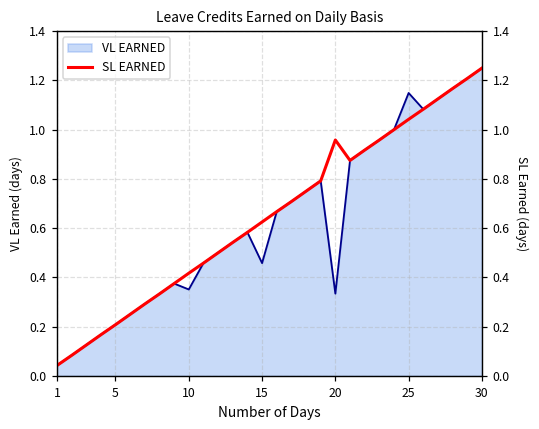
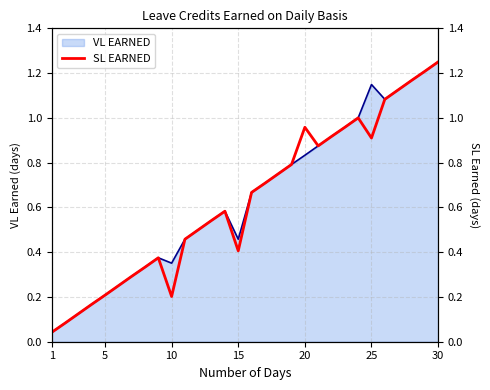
  {
    "VL EARNED": {
      "1": 0.04,
      "5": 0.21,
      "10": 0.35,
      "15": 0.46,
-     "20": 0.33,
+     "20": 0.83,
      "25": 1.15,
      "30": 1.25
    },
    "SL EARNED": {
      "1": 0.04,
      "5": 0.21,
-     "10": 0.42,
-     "15": 0.63,
+     "10": 0.20,
+     "15": 0.41,
      "20": 0.96,
-     "25": 1.04,
+     "25": 0.91,
      "30": 1.25
    }
  }
